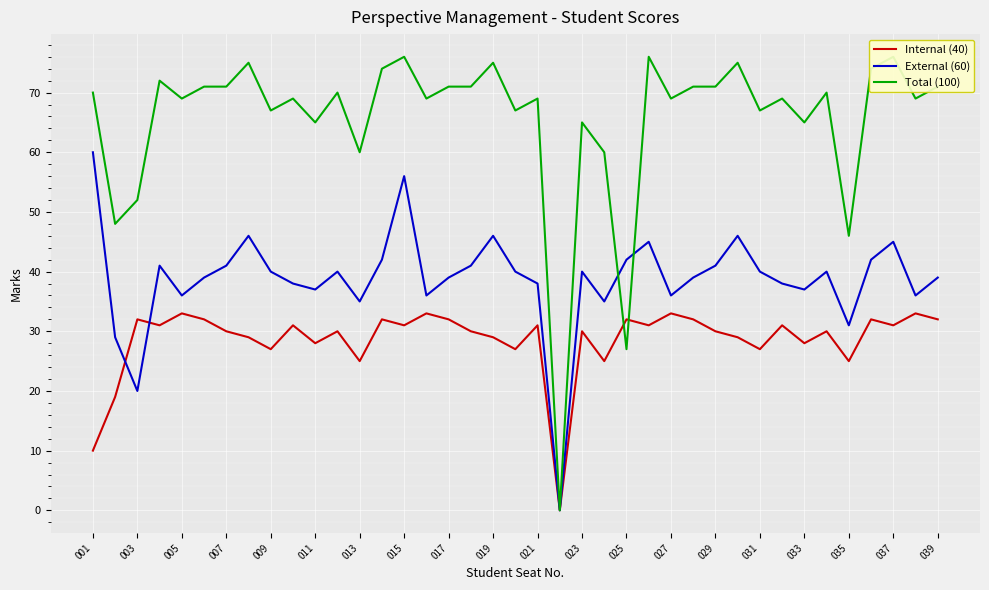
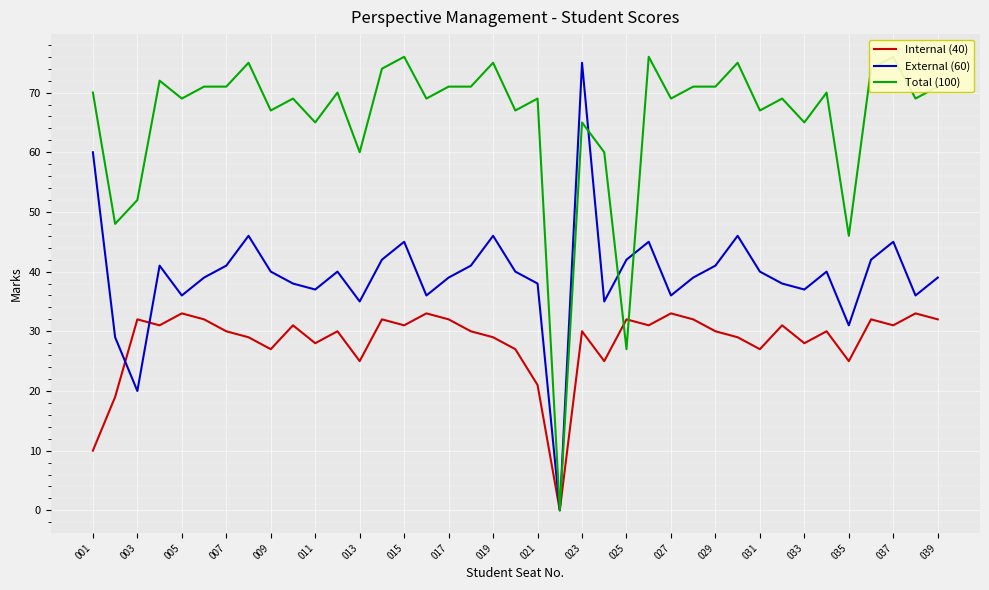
  {
    "Internal (40)": {
      "001": 10,
      "003": 32,
      "005": 33,
      "007": 30,
      "009": 27,
      "011": 28,
      "013": 25,
      "015": 31,
      "017": 32,
      "019": 29,
-     "021": 31,
+     "021": 21,
      "023": 30,
      "025": 32,
      "027": 33,
      "029": 30,
      "031": 27,
      "033": 28,
      "035": 25,
      "037": 31,
      "039": 32
    },
    "External (60)": {
      "001": 60,
      "003": 20,
      "005": 36,
      "007": 41,
      "009": 40,
      "011": 37,
      "013": 35,
-     "015": 56,
+     "015": 45,
      "017": 39,
      "019": 46,
      "021": 38,
-     "023": 40,
+     "023": 75,
      "025": 42,
      "027": 36,
      "029": 41,
      "031": 40,
      "033": 37,
      "035": 31,
      "037": 45,
      "039": 39
    },
    "Total (100)": {
      "001": 70,
      "003": 52,
      "005": 69,
      "007": 71,
      "009": 67,
      "011": 65,
      "013": 60,
      "015": 76,
      "017": 71,
      "019": 75,
      "021": 69,
      "023": 65,
      "025": 27,
      "027": 69,
      "029": 71,
      "031": 67,
      "033": 65,
      "035": 46
    }
  }
